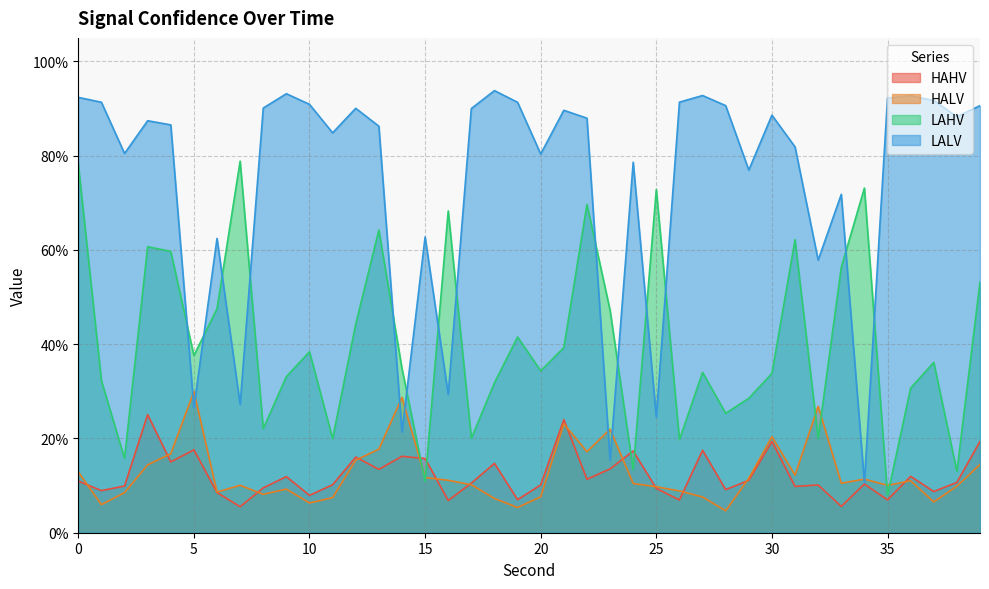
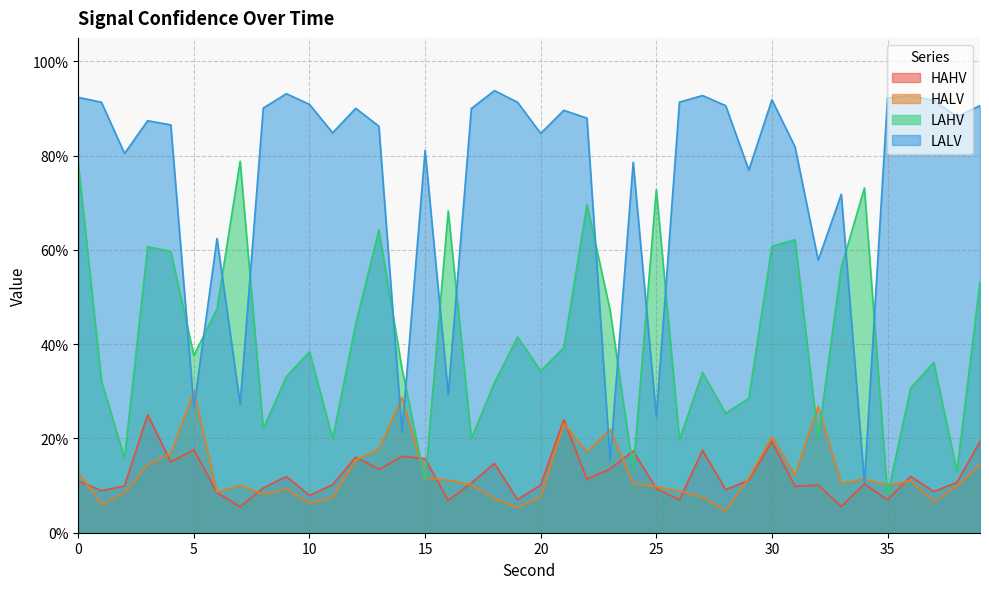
  {
    "LAHV": {
      "0": "78%",
      "5": "38%",
      "10": "38%",
      "15": "11%",
      "20": "34%",
      "25": "73%",
-     "30": "34%",
+     "30": "61%",
      "35": "8%"
    },
    "LALV": {
      "0": "92%",
      "5": "27%",
      "10": "91%",
-     "15": "63%",
-     "20": "80%",
+     "15": "81%",
+     "20": "85%",
      "25": "25%",
-     "30": "89%"
+     "30": "92%"
    }
  }
